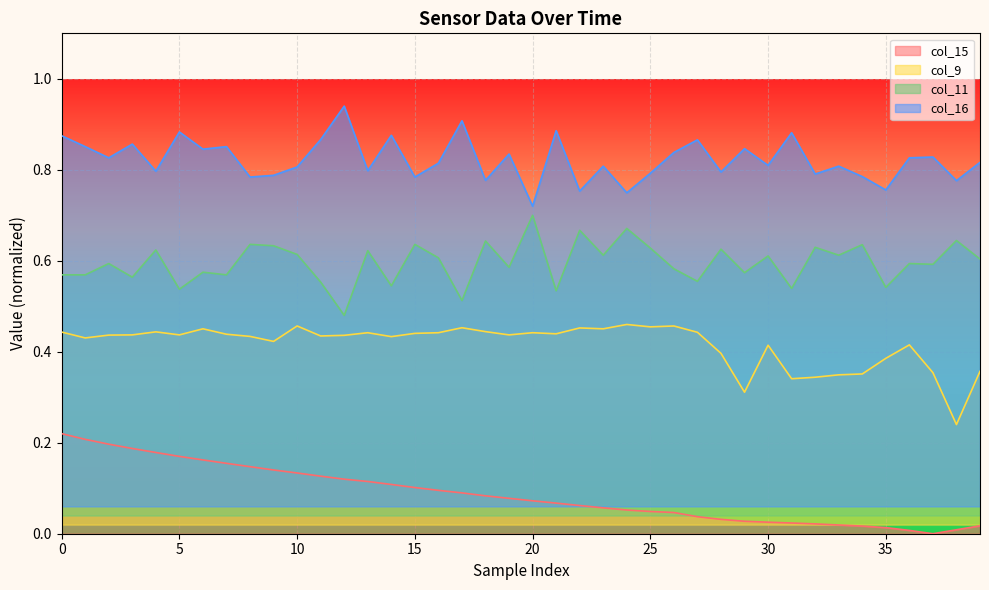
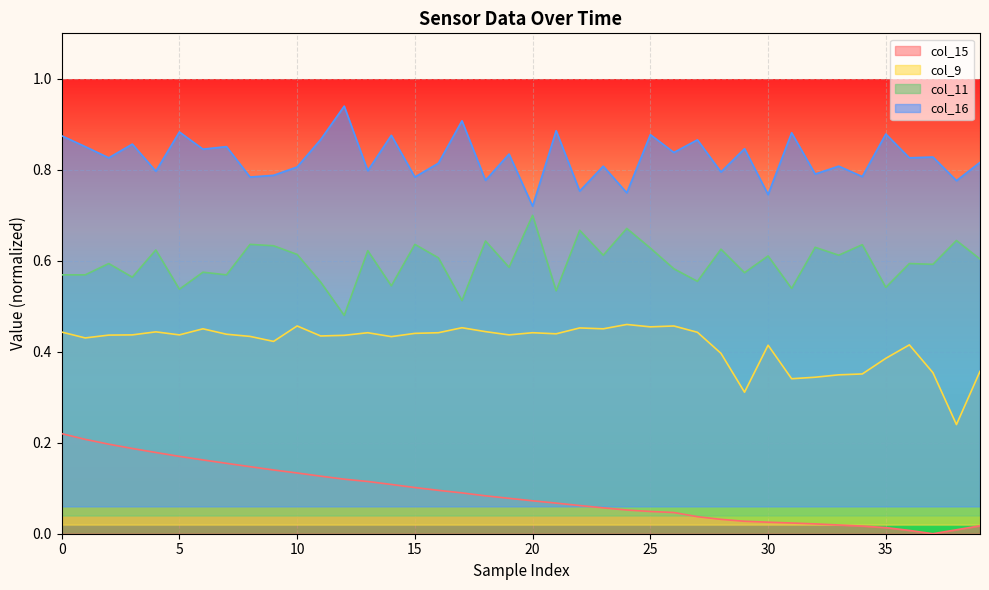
  {
    "col_15": {
      "0": 0.22,
      "5": 0.17,
      "10": 0.13,
      "15": 0.10,
      "20": 0.07,
      "25": 0.05,
      "30": 0.03,
      "35": 0.01
    },
    "col_9": {
      "0": 0.44,
      "5": 0.44,
      "10": 0.46,
      "15": 0.44,
      "20": 0.44,
      "25": 0.45,
      "30": 0.41,
      "35": 0.39
    },
    "col_11": {
      "0": 0.57,
      "5": 0.54,
      "10": 0.61,
      "15": 0.64,
      "20": 0.70,
      "25": 0.63,
      "30": 0.61,
      "35": 0.54
    },
    "col_16": {
      "0": 0.87,
      "5": 0.88,
      "10": 0.81,
      "15": 0.78,
      "20": 0.72,
-     "25": 0.79,
-     "30": 0.81,
-     "35": 0.76
+     "25": 0.88,
+     "30": 0.75,
+     "35": 0.88
    }
  }
